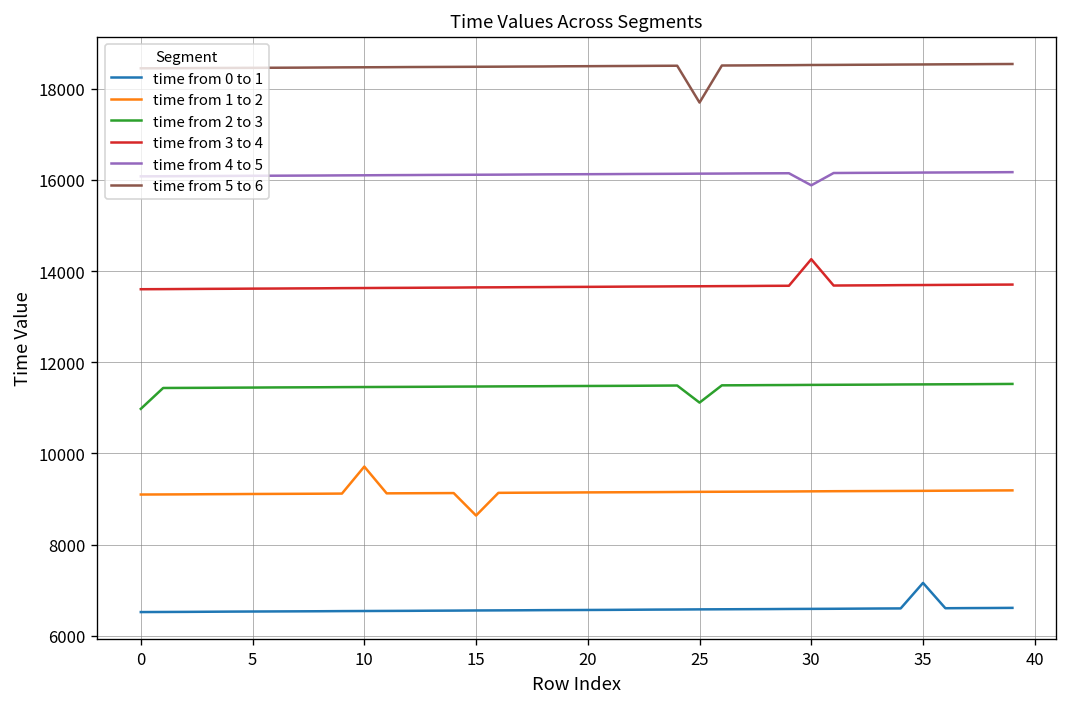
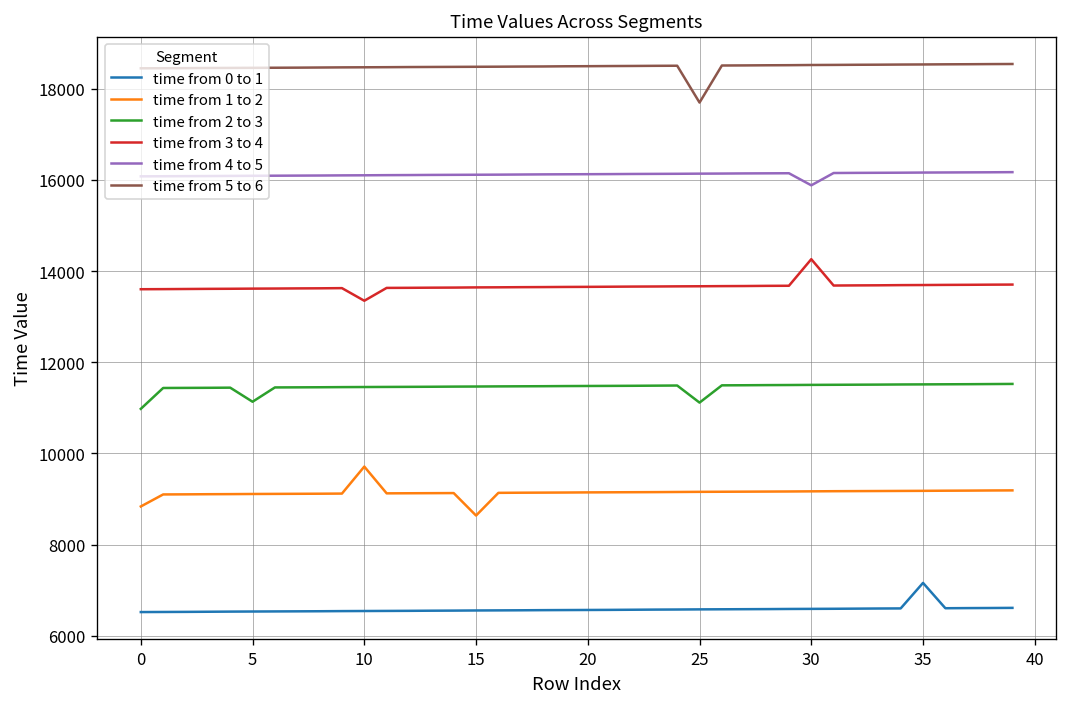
  {
    "time from 0 to 1": {
      "0": 6500,
      "5": 6500,
      "10": 6500,
      "15": 6600,
      "20": 6600,
      "25": 6600,
      "30": 6600,
      "35": 7200
    },
    "time from 1 to 2": {
-     "0": 9100,
+     "0": 8800,
      "5": 9100,
      "10": 9700,
      "15": 8600,
      "20": 9100,
      "25": 9200,
      "30": 9200,
      "35": 9200
    },
    "time from 2 to 3": {
      "0": 11000,
-     "5": 11400,
+     "5": 11100,
      "10": 11500,
      "15": 11500,
      "20": 11500,
      "25": 11100,
      "30": 11500,
      "35": 11500
    },
    "time from 3 to 4": {
      "0": 13600,
      "5": 13600,
-     "10": 13600,
+     "10": 13400,
      "15": 13600,
      "20": 13700,
      "25": 13700,
      "30": 14300,
      "35": 13700
    },
    "time from 4 to 5": {
      "10": 16100,
      "15": 16100,
      "20": 16100,
      "25": 16100,
      "30": 15900,
      "35": 16200
    },
    "time from 5 to 6": {
      "10": 18500,
      "15": 18500,
      "20": 18500,
      "25": 17700,
      "30": 18500,
      "35": 18500
    }
  }
